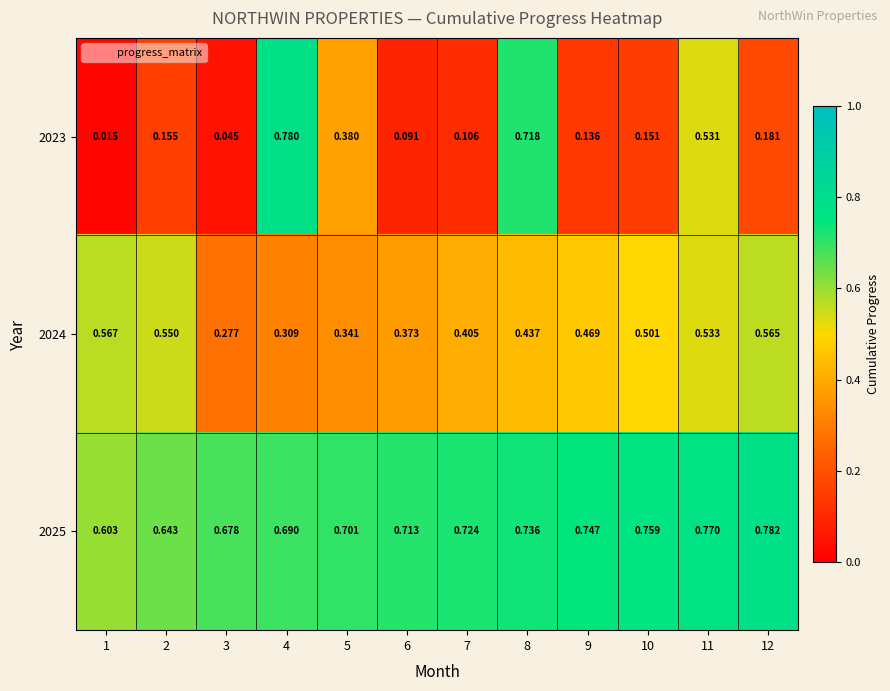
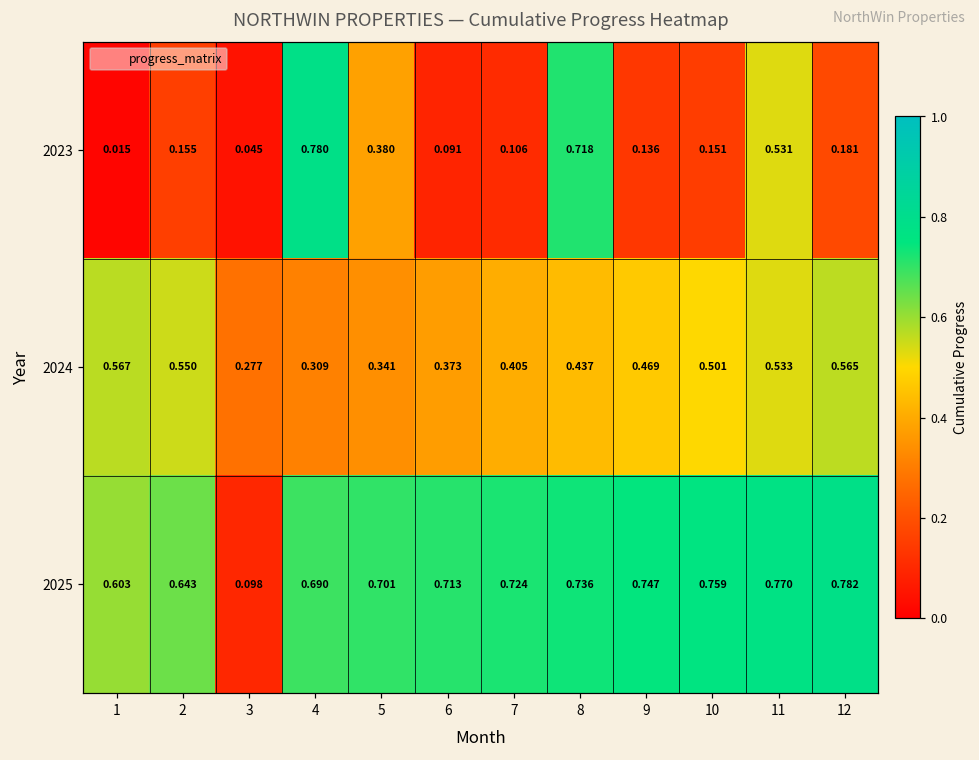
  {
    "2023": {
      "1": 0.015,
      "2": 0.155,
      "3": 0.045,
      "4": 0.780,
      "5": 0.380,
      "6": 0.091,
      "7": 0.106,
      "8": 0.718,
      "9": 0.136,
      "10": 0.151,
      "11": 0.531,
      "12": 0.181
    },
    "2024": {
      "1": 0.567,
      "2": 0.550,
      "3": 0.277,
      "4": 0.309,
      "5": 0.341,
      "6": 0.373,
      "7": 0.405,
      "8": 0.437,
      "9": 0.469,
      "10": 0.501,
      "11": 0.533,
      "12": 0.565
    },
    "2025": {
      "1": 0.603,
      "2": 0.643,
-     "3": 0.678,
+     "3": 0.098,
      "4": 0.690,
      "5": 0.701,
      "6": 0.713,
      "7": 0.724,
      "8": 0.736,
      "9": 0.747,
      "10": 0.759,
      "11": 0.770,
      "12": 0.782
    }
  }
